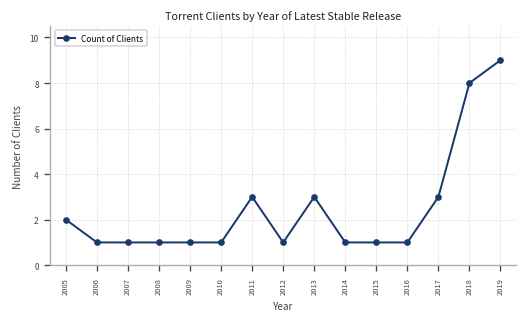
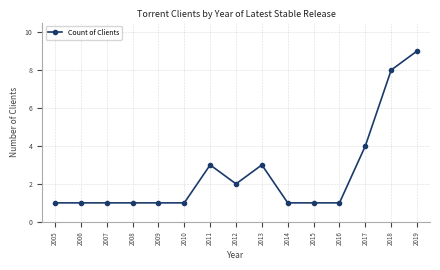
  {
-   "2005": 2,
+   "2005": 1,
    "2006": 1,
    "2007": 1,
    "2008": 1,
    "2009": 1,
    "2010": 1,
    "2011": 3,
-   "2012": 1,
+   "2012": 2,
    "2013": 3,
    "2014": 1,
    "2015": 1,
    "2016": 1,
-   "2017": 3,
+   "2017": 4,
    "2018": 8,
    "2019": 9
  }
